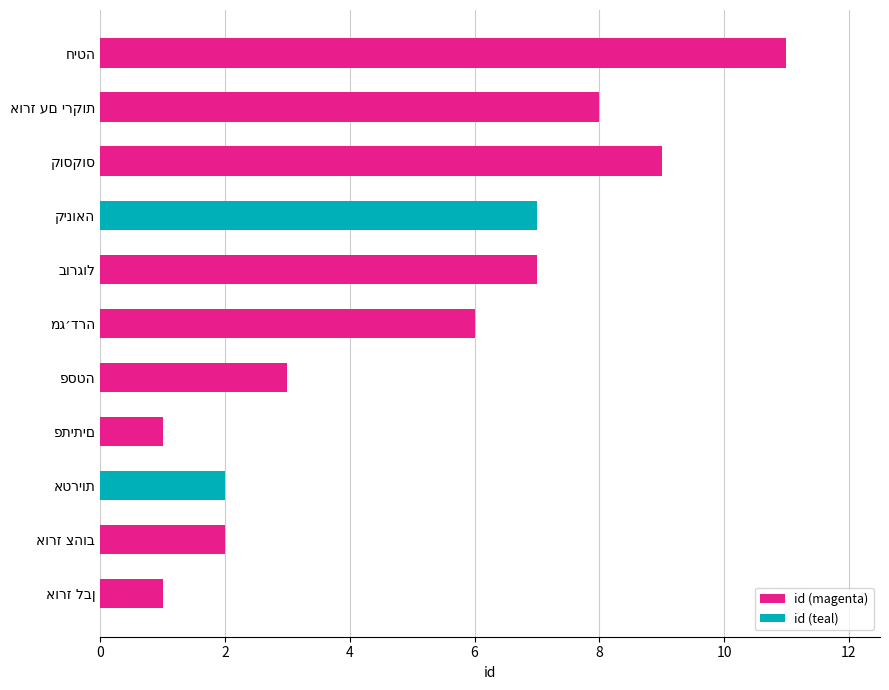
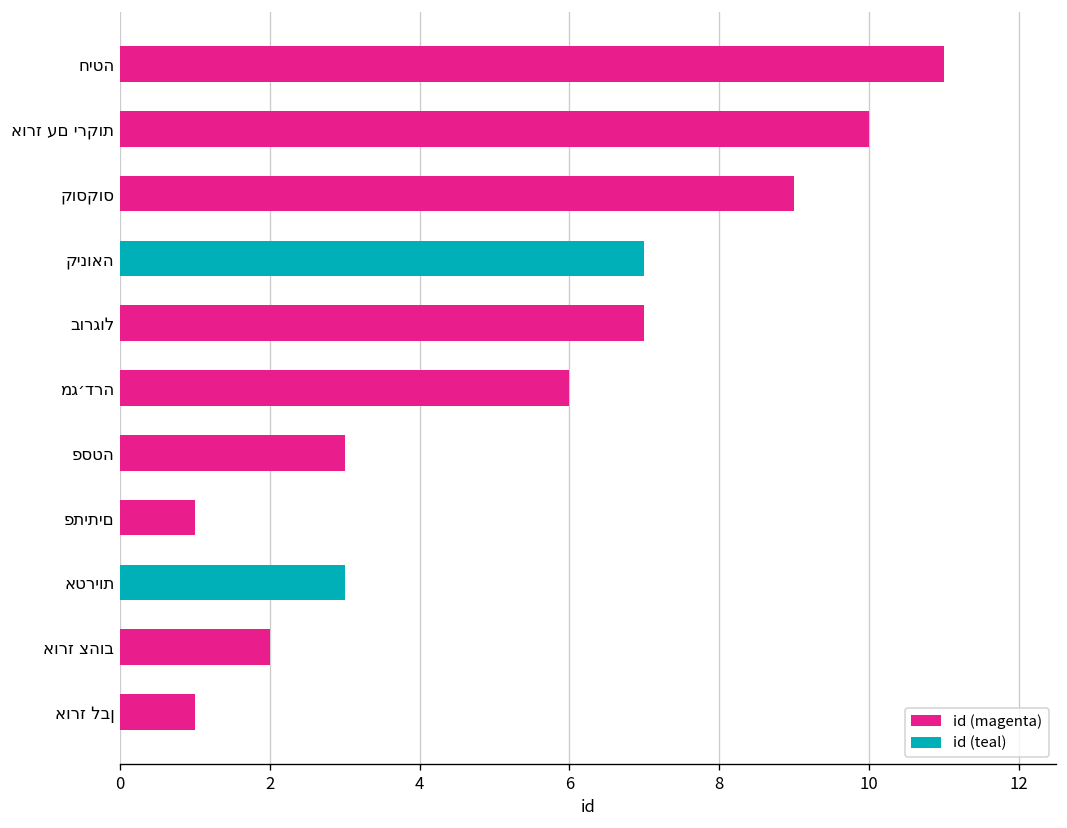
  {
    "חיטה": 11,
-   "אורז עם ירקות": 8,
+   "אורז עם ירקות": 10,
    "קוסקוס": 9,
    "קינואה": 7,
    "בורגול": 7,
    "מג׳דרה": 6,
    "פסטה": 3,
    "פתיתים": 1,
-   "אטריות": 2,
+   "אטריות": 3,
    "אורז צהוב": 2,
    "אורז לבן": 1
  }
